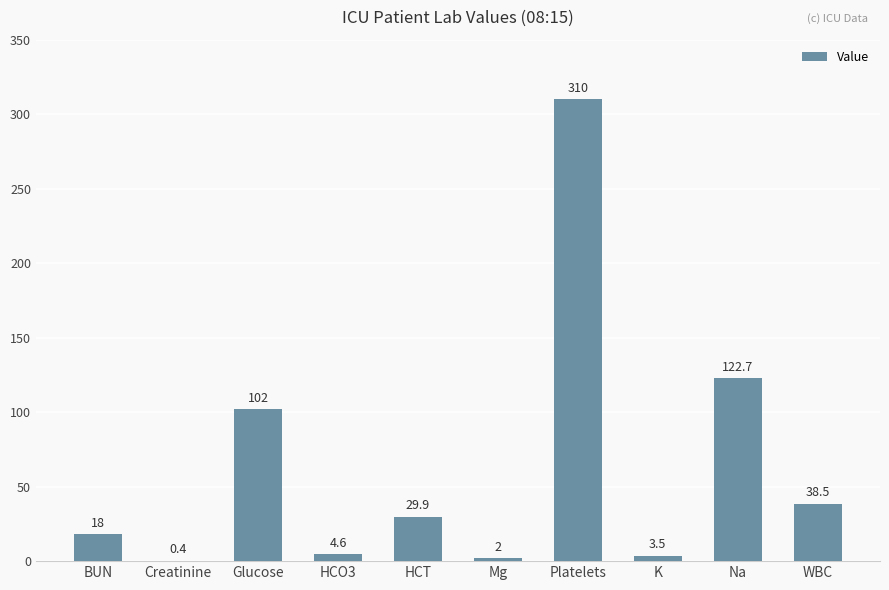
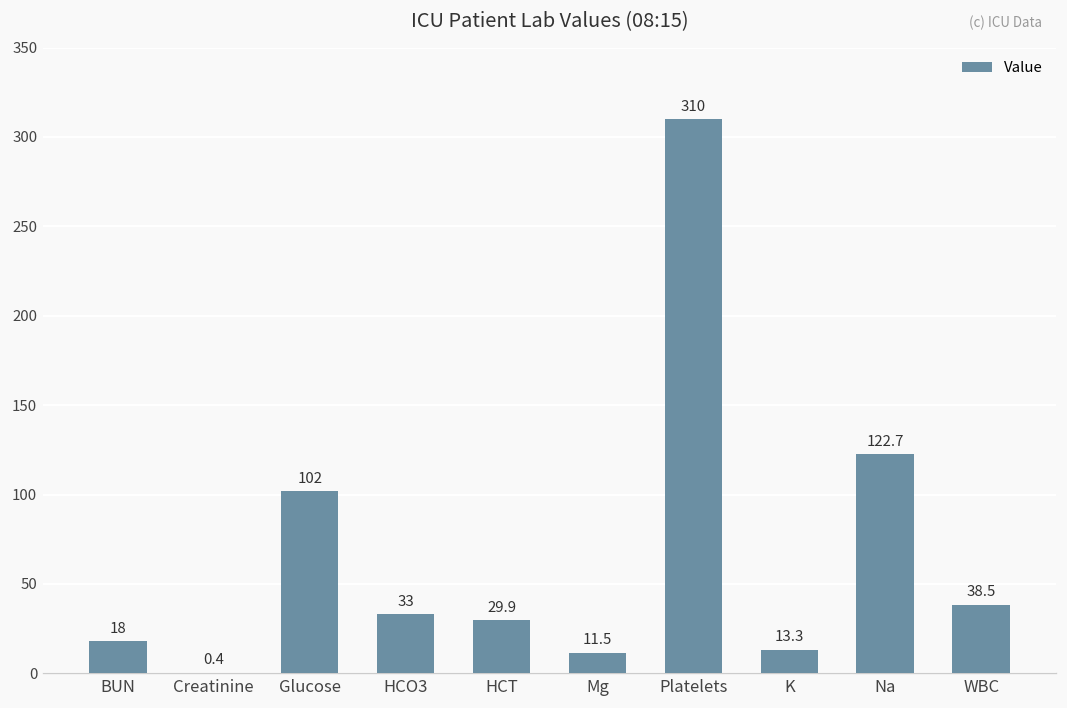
  {
    "BUN": 18,
    "Creatinine": 0.4,
    "Glucose": 102,
-   "HCO3": 4.6,
+   "HCO3": 33,
    "HCT": 29.9,
-   "Mg": 2,
+   "Mg": 11.5,
    "Platelets": 310,
-   "K": 3.5,
+   "K": 13.3,
    "Na": 122.7,
    "WBC": 38.5
  }
